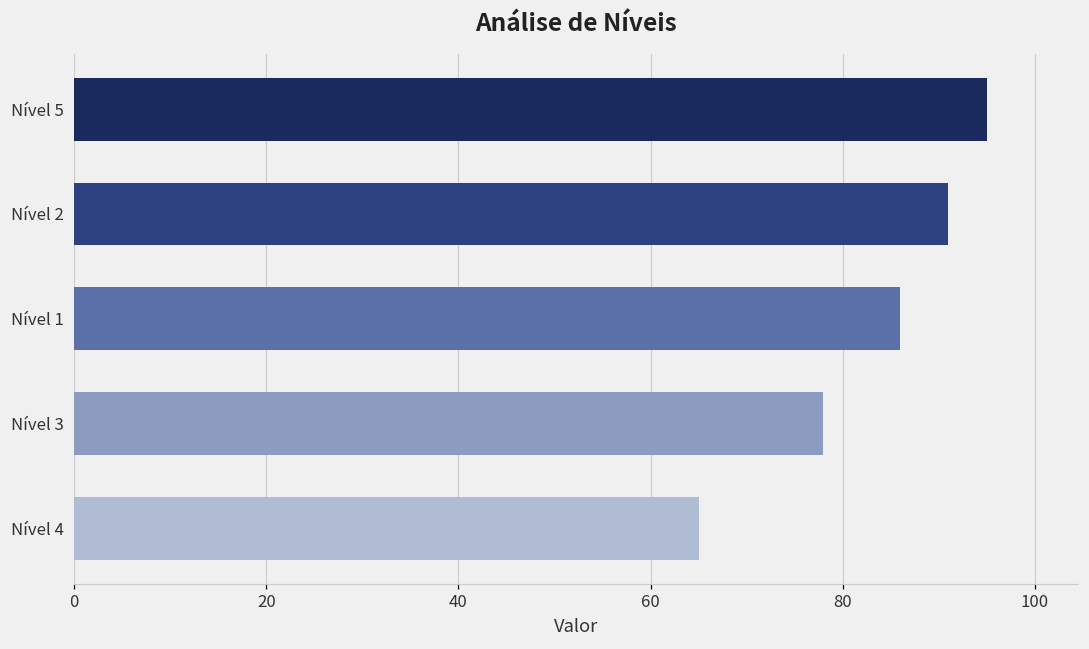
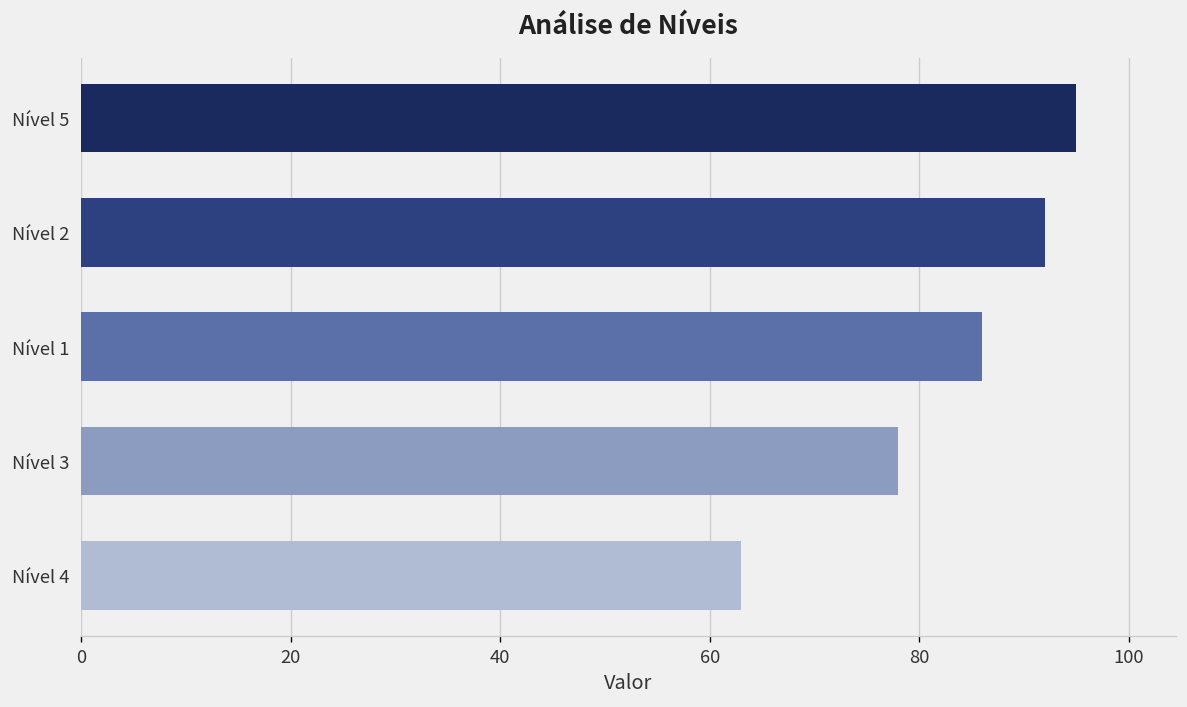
  {
    "Nível 5": 95,
-   "Nível 2": 91,
+   "Nível 2": 92,
    "Nível 1": 86,
    "Nível 3": 78,
-   "Nível 4": 65
+   "Nível 4": 63
  }
